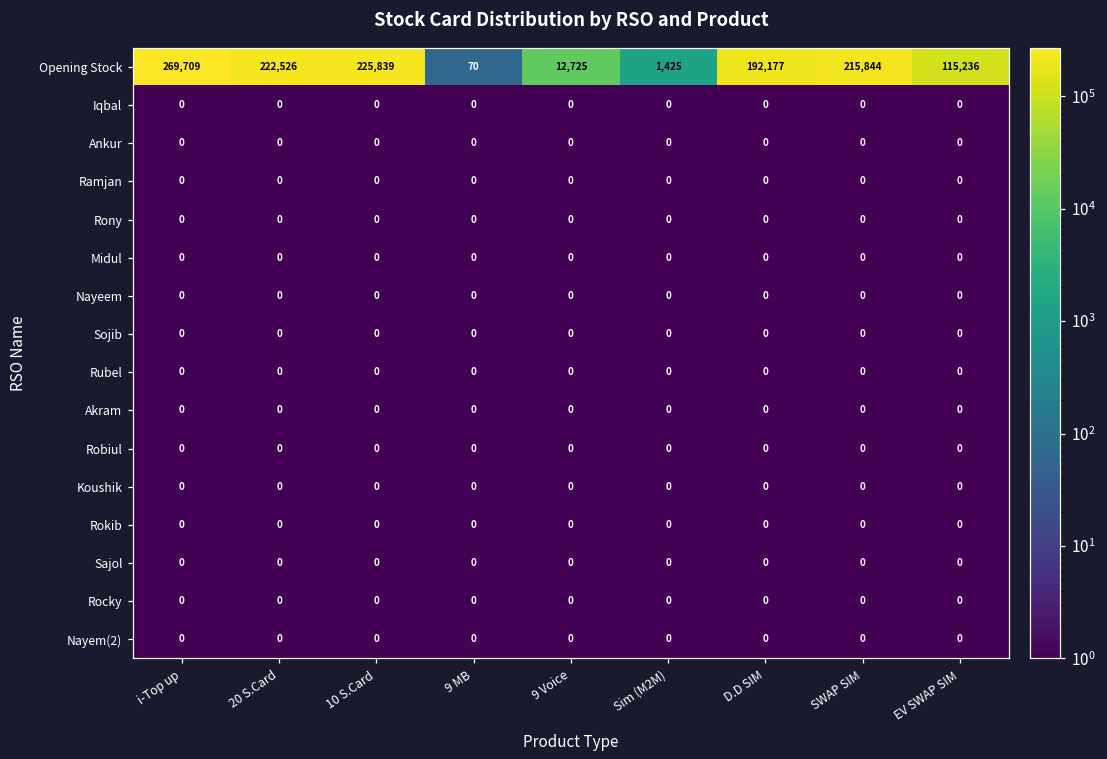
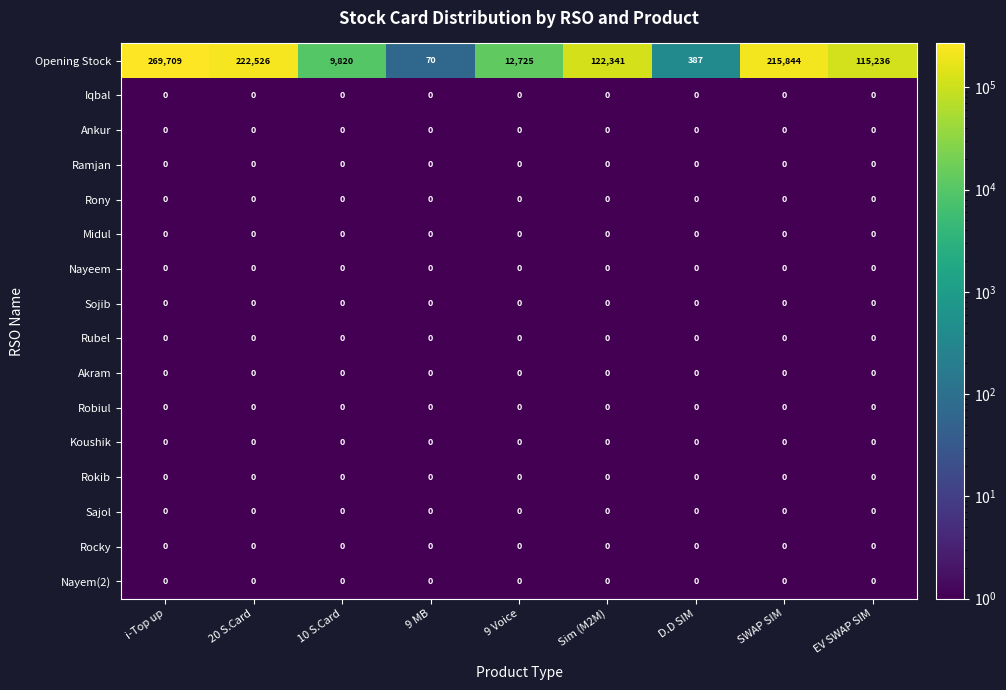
  {
    "Opening Stock": {
      "i-Top up": "269,709",
      "20 S.Card": "222,526",
-     "10 S.Card": "225,839",
+     "10 S.Card": "9,820",
      "9 MB": "70",
      "9 Voice": "12,725",
-     "Sim (M2M)": "1,425",
-     "D.D SIM": "192,177",
+     "Sim (M2M)": "122,341",
+     "D.D SIM": "387",
      "SWAP SIM": "215,844",
      "EV SWAP SIM": "115,236"
    },
    "Iqbal": {
      "i-Top up": "0",
      "20 S.Card": "0",
      "10 S.Card": "0",
      "9 MB": "0",
      "9 Voice": "0",
      "Sim (M2M)": "0",
      "D.D SIM": "0",
      "SWAP SIM": "0",
      "EV SWAP SIM": "0"
    },
    "Ankur": {
      "i-Top up": "0",
      "20 S.Card": "0",
      "10 S.Card": "0",
      "9 MB": "0",
      "9 Voice": "0",
      "Sim (M2M)": "0",
      "D.D SIM": "0",
      "SWAP SIM": "0",
      "EV SWAP SIM": "0"
    },
    "Ramjan": {
      "i-Top up": "0",
      "20 S.Card": "0",
      "10 S.Card": "0",
      "9 MB": "0",
      "9 Voice": "0",
      "Sim (M2M)": "0",
      "D.D SIM": "0",
      "SWAP SIM": "0",
      "EV SWAP SIM": "0"
    },
    "Rony": {
      "i-Top up": "0",
      "20 S.Card": "0",
      "10 S.Card": "0",
      "9 MB": "0",
      "9 Voice": "0",
      "Sim (M2M)": "0",
      "D.D SIM": "0",
      "SWAP SIM": "0",
      "EV SWAP SIM": "0"
    },
    "Midul": {
      "i-Top up": "0",
      "20 S.Card": "0",
      "10 S.Card": "0",
      "9 MB": "0",
      "9 Voice": "0",
      "Sim (M2M)": "0",
      "D.D SIM": "0",
      "SWAP SIM": "0",
      "EV SWAP SIM": "0"
    },
    "Nayeem": {
      "i-Top up": "0",
      "20 S.Card": "0",
      "10 S.Card": "0",
      "9 MB": "0",
      "9 Voice": "0",
      "Sim (M2M)": "0",
      "D.D SIM": "0",
      "SWAP SIM": "0",
      "EV SWAP SIM": "0"
    },
    "Sojib": {
      "i-Top up": "0",
      "20 S.Card": "0",
      "10 S.Card": "0",
      "9 MB": "0",
      "9 Voice": "0",
      "Sim (M2M)": "0",
      "D.D SIM": "0",
      "SWAP SIM": "0",
      "EV SWAP SIM": "0"
    },
    "Rubel": {
      "i-Top up": "0",
      "20 S.Card": "0",
      "10 S.Card": "0",
      "9 MB": "0",
      "9 Voice": "0",
      "Sim (M2M)": "0",
      "D.D SIM": "0",
      "SWAP SIM": "0",
      "EV SWAP SIM": "0"
    },
    "Akram": {
      "i-Top up": "0",
      "20 S.Card": "0",
      "10 S.Card": "0",
      "9 MB": "0",
      "9 Voice": "0",
      "Sim (M2M)": "0",
      "D.D SIM": "0",
      "SWAP SIM": "0",
      "EV SWAP SIM": "0"
    },
    "Robiul": {
      "i-Top up": "0",
      "20 S.Card": "0",
      "10 S.Card": "0",
      "9 MB": "0",
      "9 Voice": "0",
      "Sim (M2M)": "0",
      "D.D SIM": "0",
      "SWAP SIM": "0",
      "EV SWAP SIM": "0"
    },
    "Koushik": {
      "i-Top up": "0",
      "20 S.Card": "0",
      "10 S.Card": "0",
      "9 MB": "0",
      "9 Voice": "0",
      "Sim (M2M)": "0",
      "D.D SIM": "0",
      "SWAP SIM": "0",
      "EV SWAP SIM": "0"
    },
    "Rokib": {
      "i-Top up": "0",
      "20 S.Card": "0",
      "10 S.Card": "0",
      "9 MB": "0",
      "9 Voice": "0",
      "Sim (M2M)": "0",
      "D.D SIM": "0",
      "SWAP SIM": "0",
      "EV SWAP SIM": "0"
    },
    "Sajol": {
      "i-Top up": "0",
      "20 S.Card": "0",
      "10 S.Card": "0",
      "9 MB": "0",
      "9 Voice": "0",
      "Sim (M2M)": "0",
      "D.D SIM": "0",
      "SWAP SIM": "0",
      "EV SWAP SIM": "0"
    },
    "Rocky": {
      "i-Top up": "0",
      "20 S.Card": "0",
      "10 S.Card": "0",
      "9 MB": "0",
      "9 Voice": "0",
      "Sim (M2M)": "0",
      "D.D SIM": "0",
      "SWAP SIM": "0",
      "EV SWAP SIM": "0"
    },
    "Nayem(2)": {
      "i-Top up": "0",
      "20 S.Card": "0",
      "10 S.Card": "0",
      "9 MB": "0",
      "9 Voice": "0",
      "Sim (M2M)": "0",
      "D.D SIM": "0",
      "SWAP SIM": "0",
      "EV SWAP SIM": "0"
    }
  }
